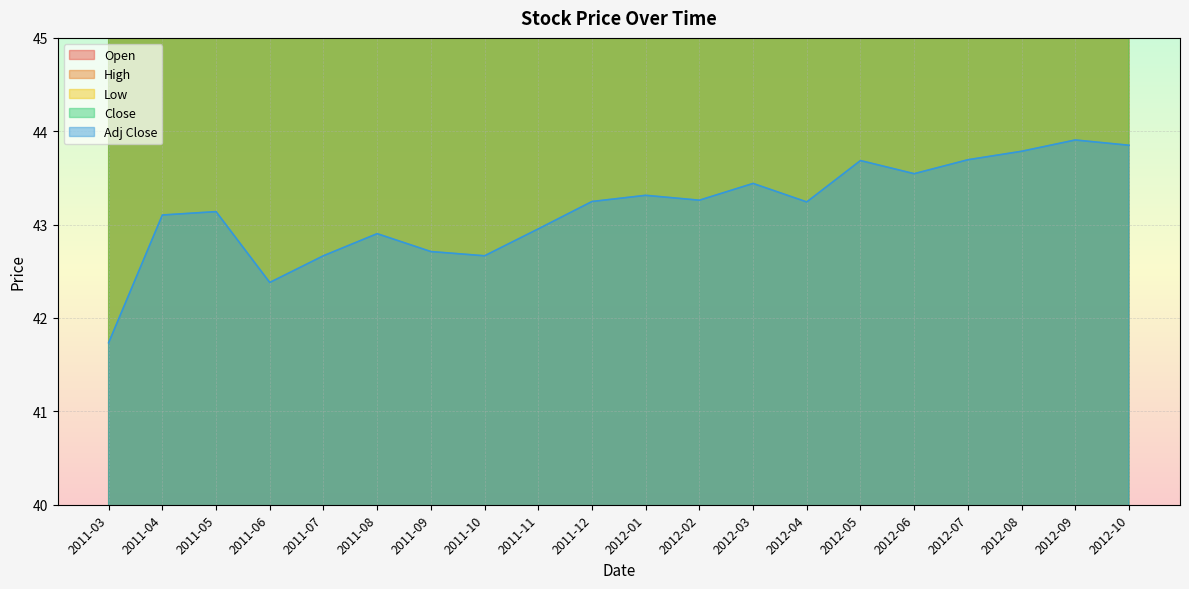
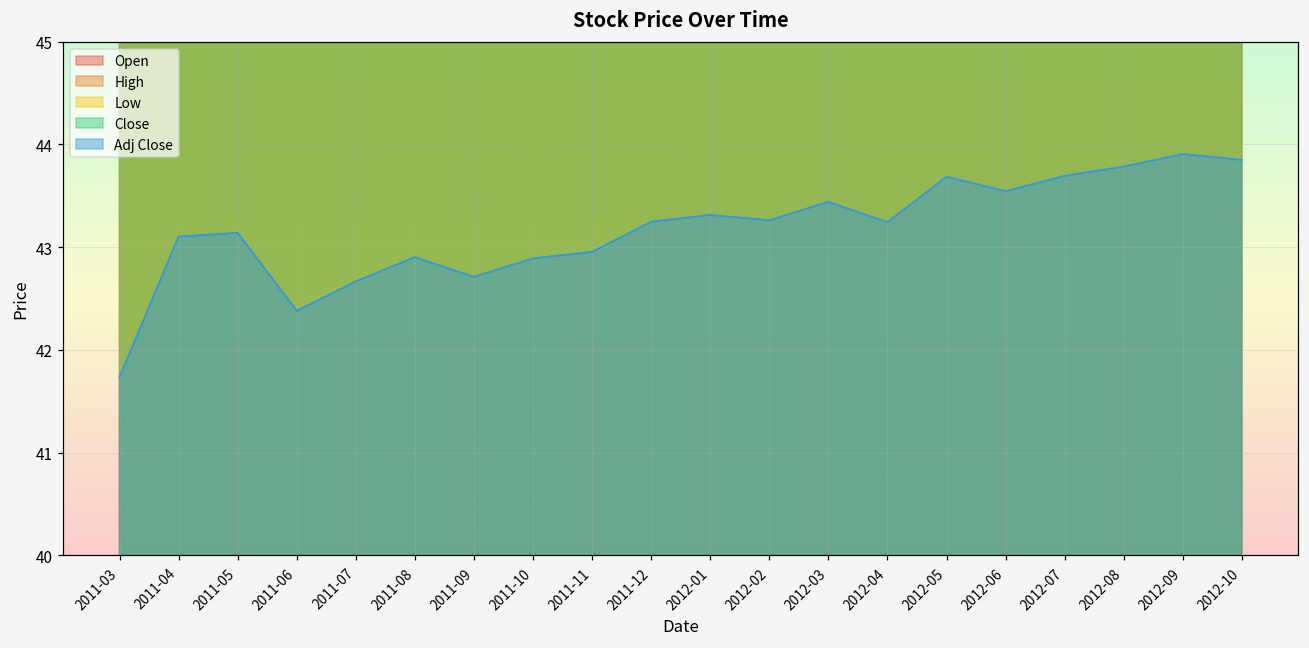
  {
    "Adj Close": {
      "2011-03": 41.7,
      "2011-04": 43.1,
      "2011-05": 43.1,
      "2011-06": 42.4,
      "2011-07": 42.7,
      "2011-08": 42.9,
      "2011-09": 42.7,
-     "2011-10": 42.7,
+     "2011-10": 42.9,
      "2011-11": 43.0,
      "2011-12": 43.2,
      "2012-01": 43.3,
      "2012-02": 43.3,
      "2012-03": 43.4,
      "2012-04": 43.2,
      "2012-05": 43.7,
      "2012-06": 43.5,
      "2012-07": 43.7,
      "2012-08": 43.8,
      "2012-09": 43.9,
      "2012-10": 43.8
    }
  }
